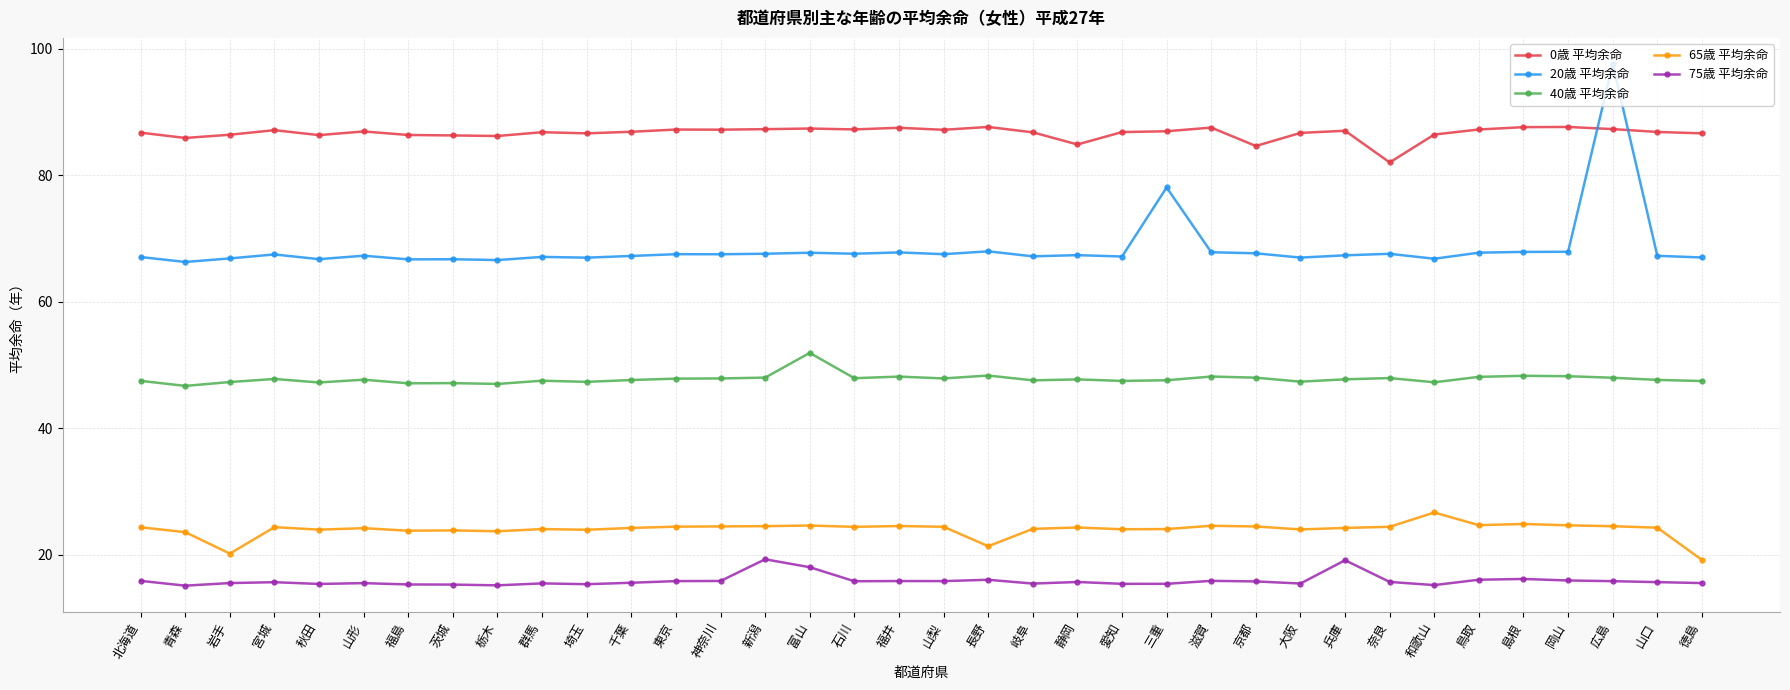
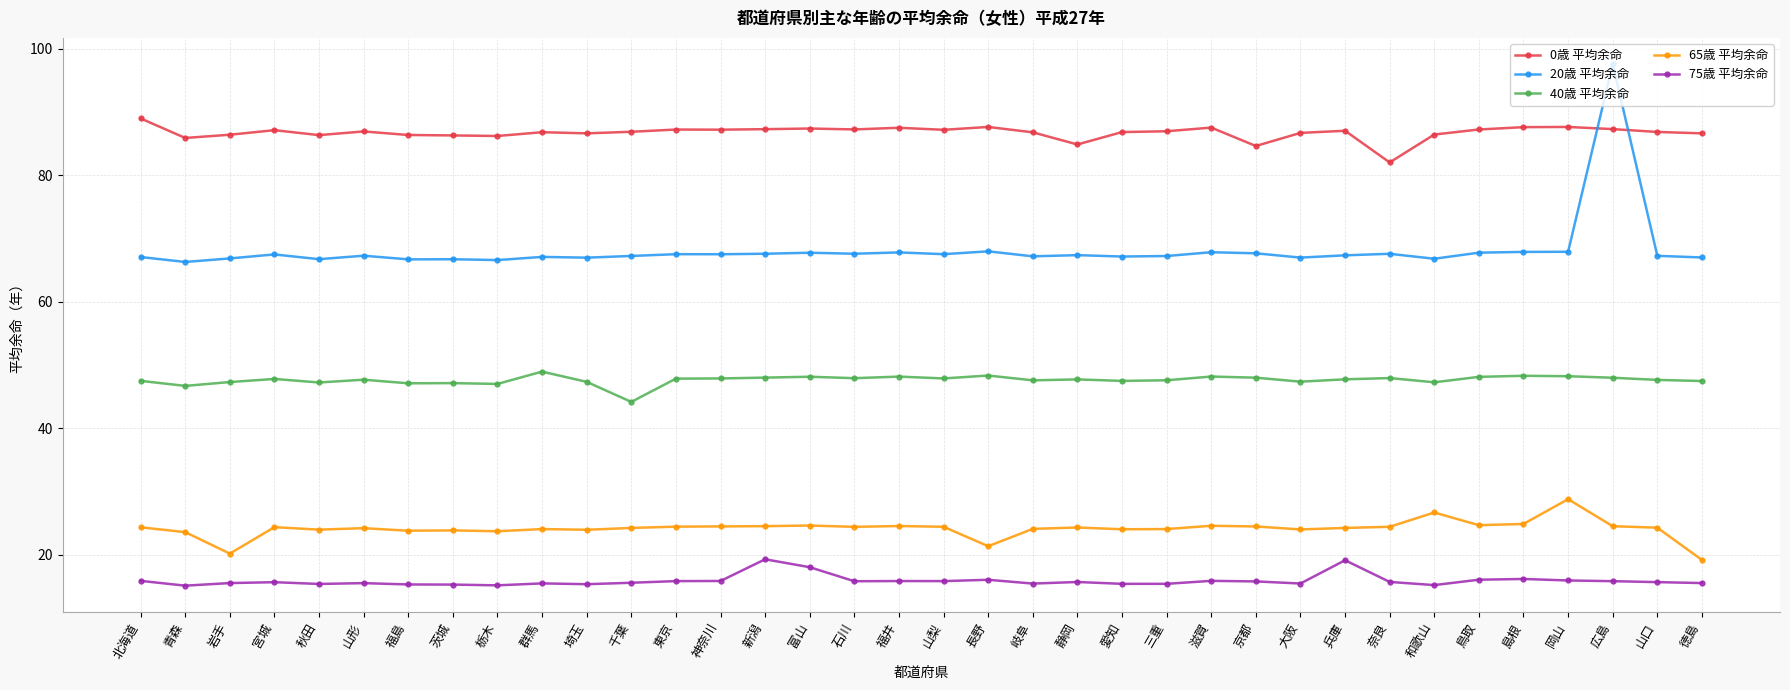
  {
    "0歳 平均余命": {
-     "北海道": 87,
+     "北海道": 89,
      "青森": 86,
      "岩手": 86,
      "宮城": 87,
      "秋田": 86,
      "山形": 87,
      "福島": 86,
      "茨城": 86,
      "栃木": 86,
      "群馬": 87,
      "埼玉": 87,
      "千葉": 87,
      "東京": 87,
      "神奈川": 87,
      "新潟": 87,
      "富山": 87,
      "石川": 87,
      "福井": 88,
      "山梨": 87,
      "長野": 88,
      "岐阜": 87,
      "静岡": 85,
      "愛知": 87,
      "三重": 87,
      "滋賀": 88,
      "京都": 85,
      "大阪": 87,
      "兵庫": 87,
      "奈良": 82,
      "和歌山": 86,
      "鳥取": 87,
      "島根": 88,
      "岡山": 88,
      "広島": 87,
      "山口": 87,
      "徳島": 87
    },
    "20歳 平均余命": {
      "北海道": 67,
      "青森": 66,
      "岩手": 67,
      "宮城": 68,
      "秋田": 67,
      "山形": 67,
      "福島": 67,
      "茨城": 67,
      "栃木": 67,
      "群馬": 67,
      "埼玉": 67,
      "千葉": 67,
      "東京": 68,
      "神奈川": 68,
      "新潟": 68,
      "富山": 68,
      "石川": 68,
      "福井": 68,
      "山梨": 68,
      "長野": 68,
      "岐阜": 67,
      "静岡": 67,
      "愛知": 67,
-     "三重": 78,
+     "三重": 67,
      "滋賀": 68,
      "京都": 68,
      "大阪": 67,
      "兵庫": 67,
      "奈良": 68,
      "和歌山": 67,
      "鳥取": 68,
      "島根": 68,
      "岡山": 68,
      "山口": 67,
      "徳島": 67
    },
    "40歳 平均余命": {
      "北海道": 48,
      "青森": 47,
      "岩手": 47,
      "宮城": 48,
      "秋田": 47,
      "山形": 48,
      "福島": 47,
      "茨城": 47,
      "栃木": 47,
-     "群馬": 48,
+     "群馬": 49,
      "埼玉": 47,
-     "千葉": 48,
+     "千葉": 44,
      "東京": 48,
      "神奈川": 48,
      "新潟": 48,
-     "富山": 52,
+     "富山": 48,
      "石川": 48,
      "福井": 48,
      "山梨": 48,
      "長野": 48,
      "岐阜": 48,
      "静岡": 48,
      "愛知": 48,
      "三重": 48,
      "滋賀": 48,
      "京都": 48,
      "大阪": 47,
      "兵庫": 48,
      "奈良": 48,
      "和歌山": 47,
      "鳥取": 48,
      "島根": 48,
      "岡山": 48,
      "広島": 48,
      "山口": 48,
      "徳島": 47
    },
    "65歳 平均余命": {
      "北海道": 24,
      "青森": 24,
      "岩手": 20,
      "宮城": 24,
      "秋田": 24,
      "山形": 24,
      "福島": 24,
      "茨城": 24,
      "栃木": 24,
      "群馬": 24,
      "埼玉": 24,
      "千葉": 24,
      "東京": 24,
      "神奈川": 25,
      "新潟": 25,
      "富山": 25,
      "石川": 24,
      "福井": 25,
      "山梨": 24,
      "長野": 21,
      "岐阜": 24,
      "静岡": 24,
      "愛知": 24,
      "三重": 24,
      "滋賀": 25,
      "京都": 24,
      "大阪": 24,
      "兵庫": 24,
      "奈良": 24,
      "和歌山": 27,
      "鳥取": 25,
      "島根": 25,
-     "岡山": 25,
+     "岡山": 29,
      "広島": 25,
      "山口": 24,
      "徳島": 19
    },
    "75歳 平均余命": {
      "北海道": 16,
      "青森": 15,
      "岩手": 16,
      "宮城": 16,
      "秋田": 15,
      "山形": 16,
      "福島": 15,
      "茨城": 15,
      "栃木": 15,
      "群馬": 15,
      "埼玉": 15,
      "千葉": 16,
      "東京": 16,
      "神奈川": 16,
      "新潟": 19,
      "富山": 18,
      "石川": 16,
      "福井": 16,
      "山梨": 16,
      "長野": 16,
      "岐阜": 15,
      "静岡": 16,
      "愛知": 15,
      "三重": 15,
      "滋賀": 16,
      "京都": 16,
      "大阪": 15,
      "兵庫": 19,
      "奈良": 16,
      "和歌山": 15,
      "鳥取": 16,
      "島根": 16,
      "岡山": 16,
      "広島": 16,
      "山口": 16,
      "徳島": 16
    }
  }
